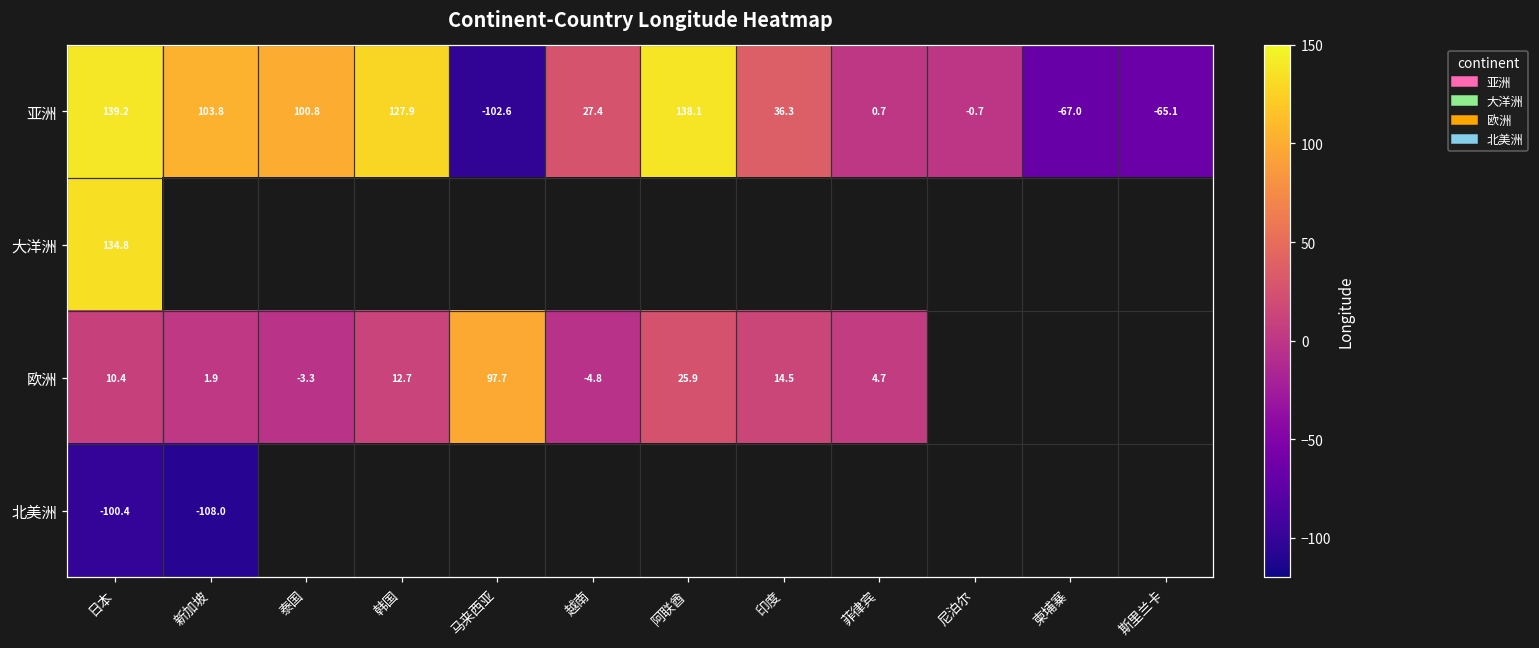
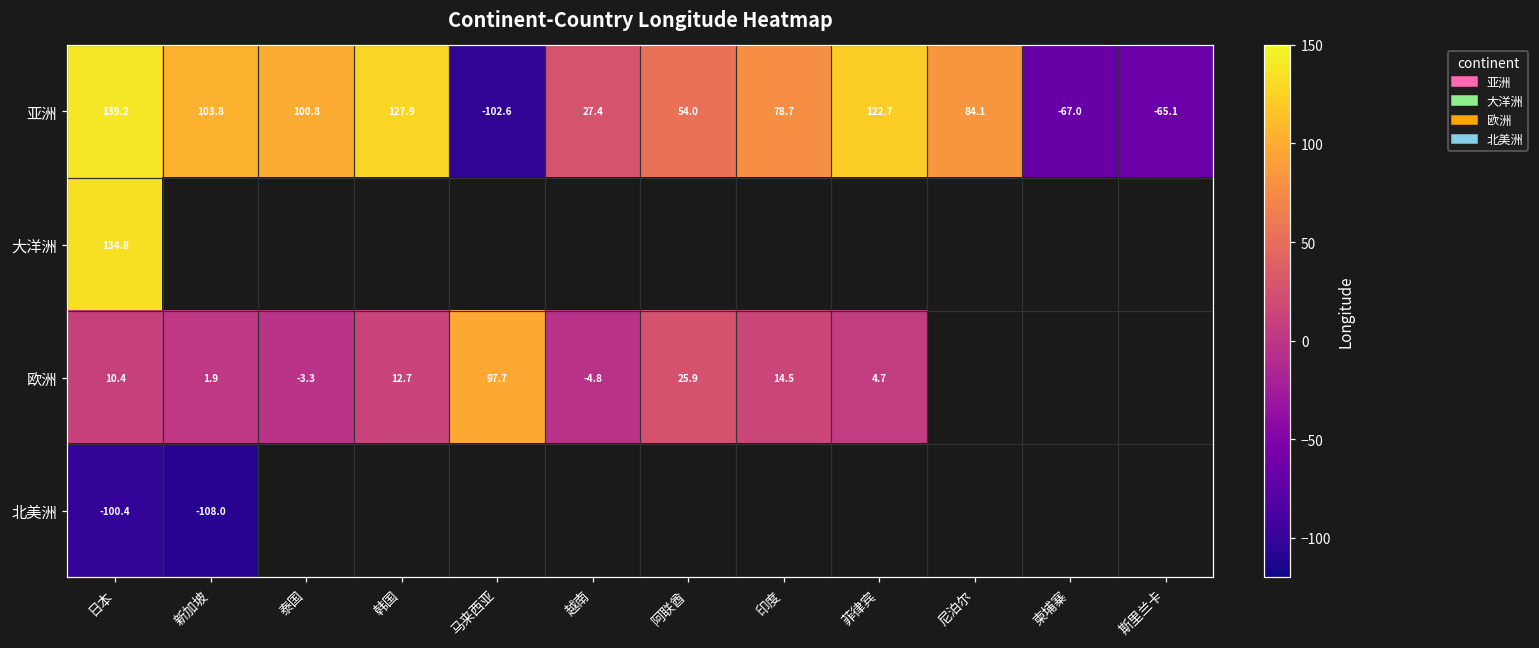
  {
    "亚洲": {
      "日本": 139.2,
      "新加坡": 103.8,
      "泰国": 100.8,
      "韩国": 127.9,
      "马来西亚": -102.6,
      "越南": 27.4,
-     "阿联酋": 138.1,
-     "印度": 36.3,
-     "菲律宾": 0.7,
-     "尼泊尔": -0.7,
+     "阿联酋": 54.0,
+     "印度": 78.7,
+     "菲律宾": 122.7,
+     "尼泊尔": 84.1,
      "柬埔寨": -67.0,
      "斯里兰卡": -65.1
    },
    "大洋洲": {
      "日本": 134.8
    },
    "欧洲": {
      "日本": 10.4,
      "新加坡": 1.9,
      "泰国": -3.3,
      "韩国": 12.7,
      "马来西亚": 97.7,
      "越南": -4.8,
      "阿联酋": 25.9,
      "印度": 14.5,
      "菲律宾": 4.7
    },
    "北美洲": {
      "日本": -100.4,
      "新加坡": -108.0
    }
  }
